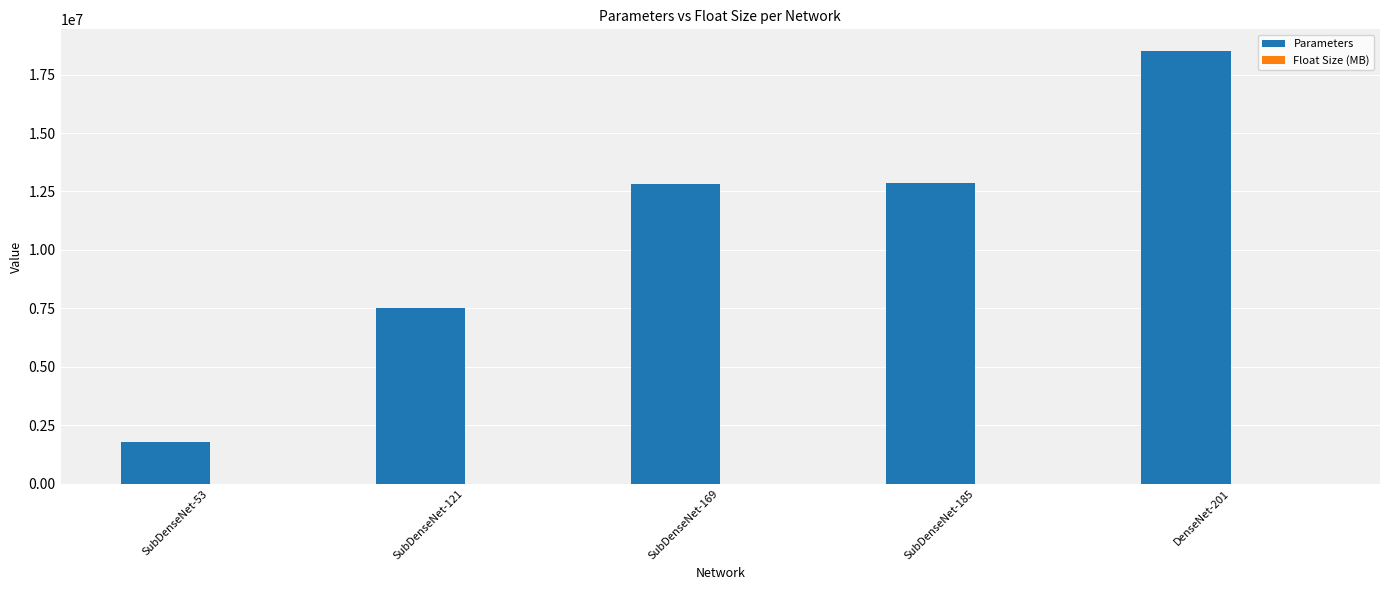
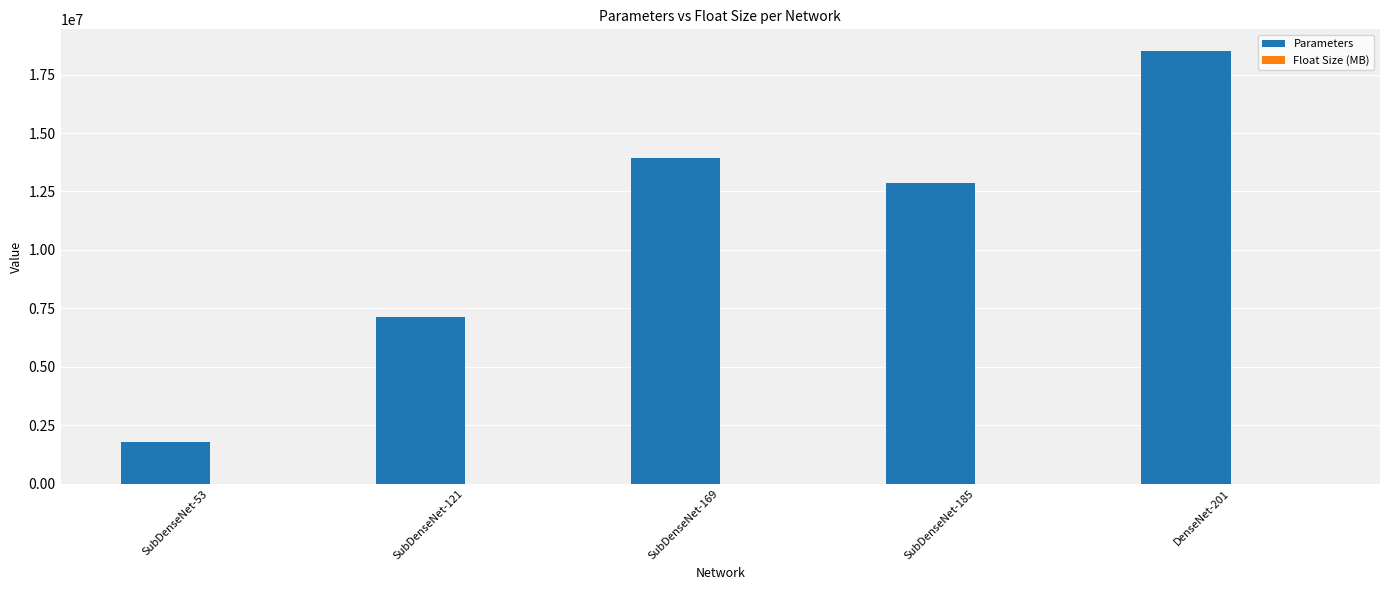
  {
    "Parameters": {
      "SubDenseNet-53": 1800000,
-     "SubDenseNet-121": 7500000,
-     "SubDenseNet-169": 12800000,
+     "SubDenseNet-121": 7100000,
+     "SubDenseNet-169": 13900000,
      "SubDenseNet-185": 12800000,
      "DenseNet-201": 18500000
    }
  }
